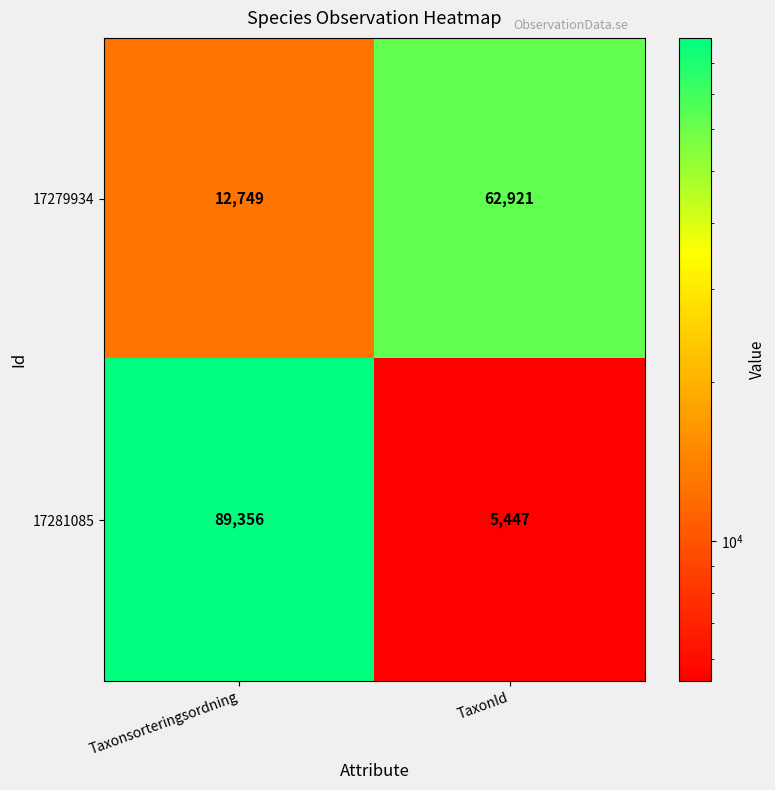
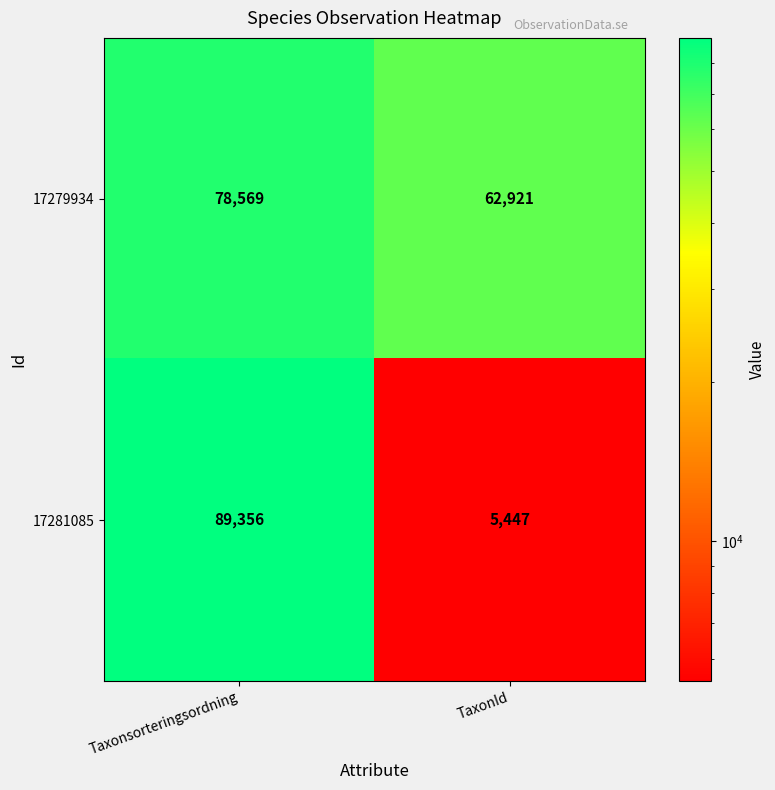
  {
    "17279934": {
-     "Taxonsorteringsordning": "12,749",
+     "Taxonsorteringsordning": "78,569",
      "TaxonId": "62,921"
    },
    "17281085": {
      "Taxonsorteringsordning": "89,356",
      "TaxonId": "5,447"
    }
  }
